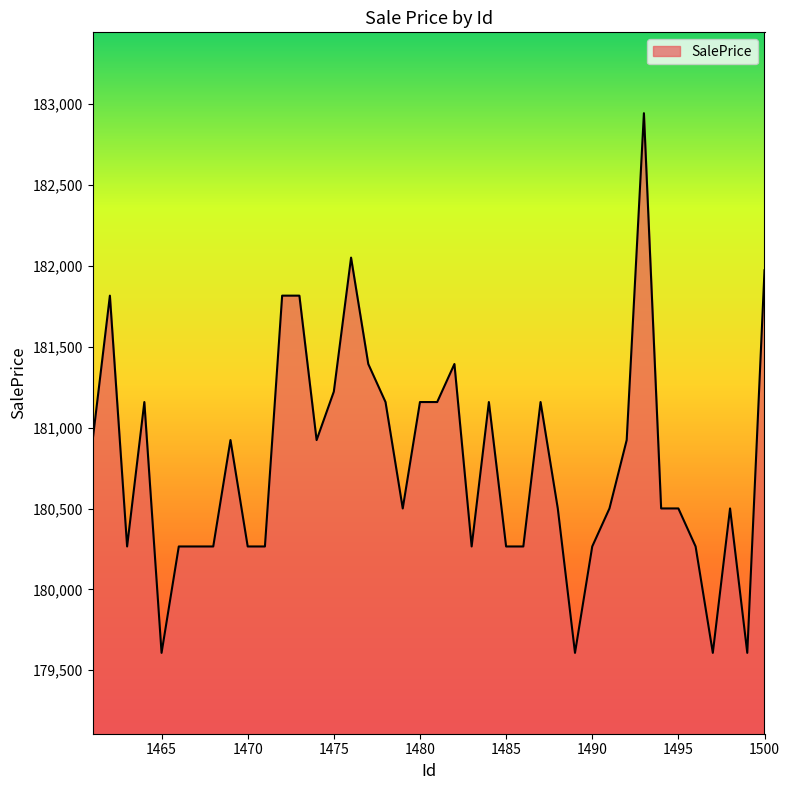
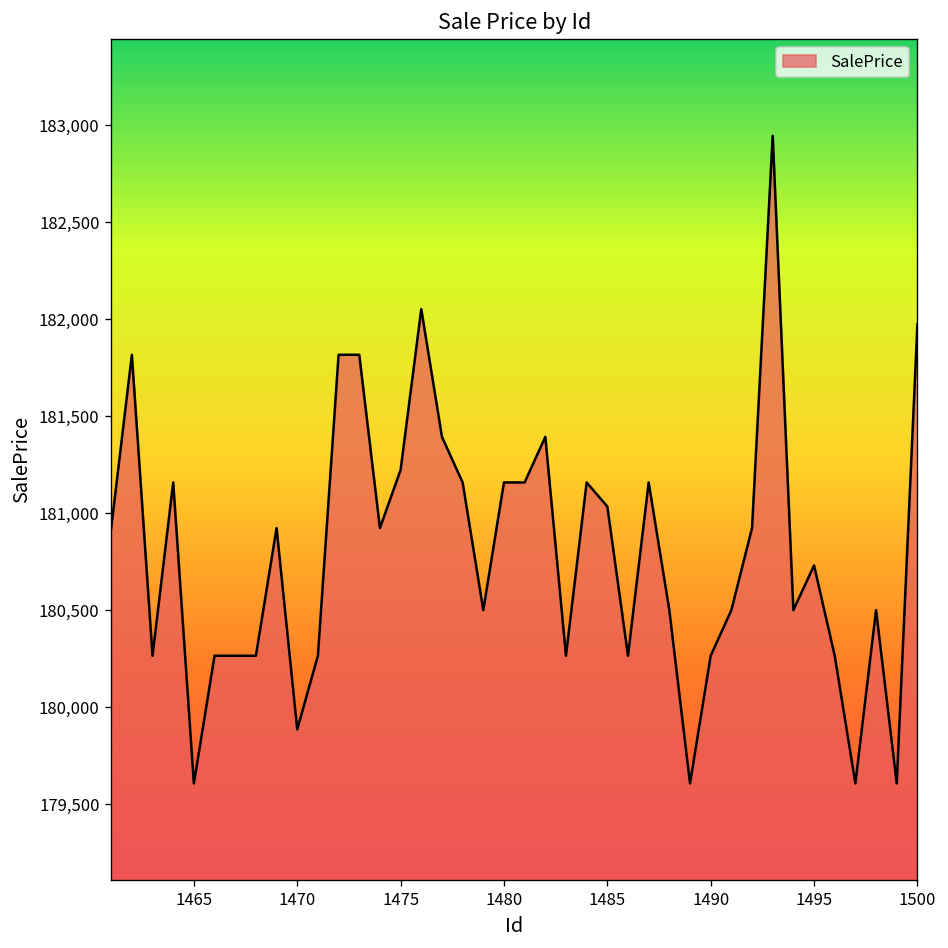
  {
    "1465": "179,610",
-   "1470": "180,270",
+   "1470": "179,890",
    "1475": "181,220",
    "1480": "181,160",
-   "1485": "180,270",
+   "1485": "181,030",
    "1490": "180,270",
-   "1495": "180,500",
+   "1495": "180,730",
    "1500": "181,970"
  }
